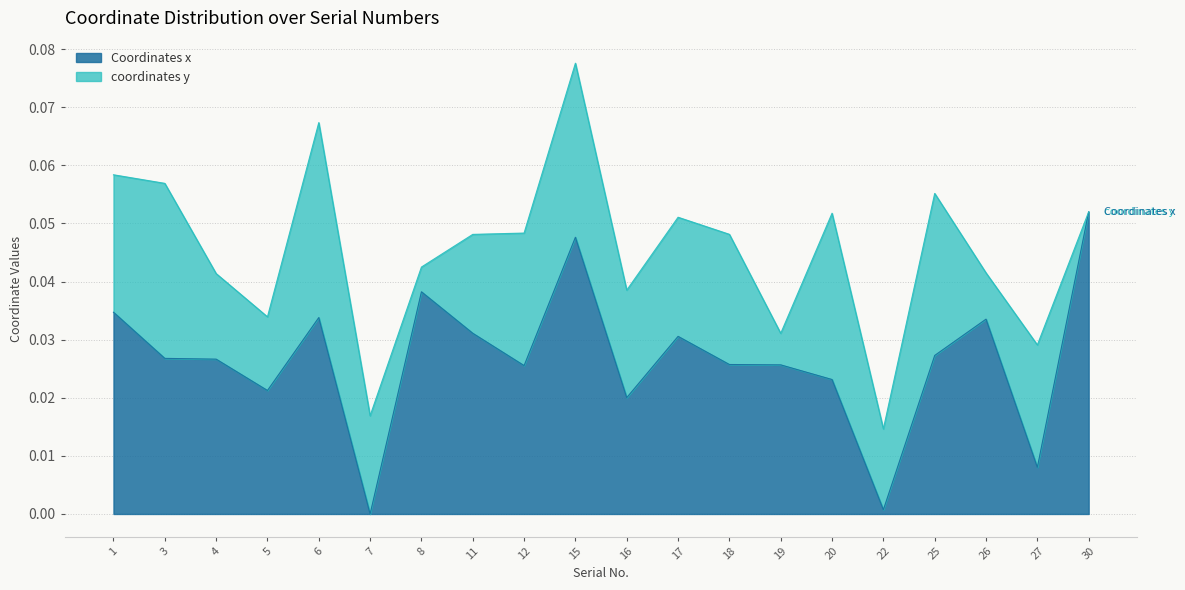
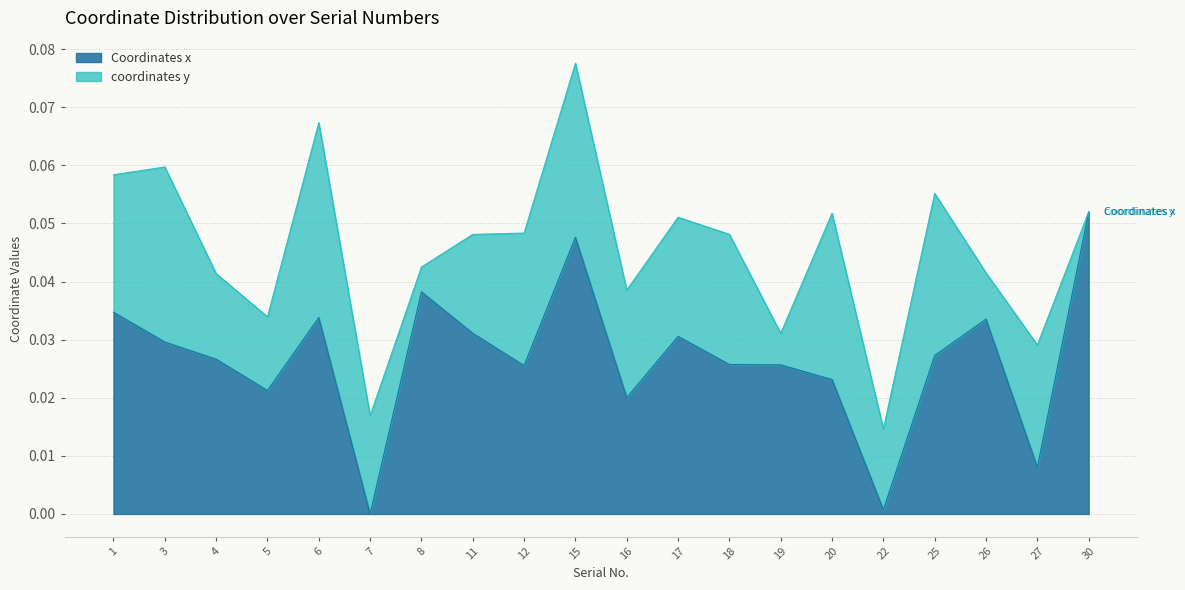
  {
    "Coordinates x": {
      "1": 0.035,
-     "3": 0.027,
+     "3": 0.030,
      "4": 0.027,
      "5": 0.021,
      "6": 0.034,
      "7": 0.000,
      "8": 0.038,
      "11": 0.031,
      "12": 0.026,
      "15": 0.048,
      "16": 0.020,
      "17": 0.031,
      "18": 0.026,
      "19": 0.026,
      "20": 0.023,
      "22": 0.001,
      "25": 0.027,
      "26": 0.034,
      "27": 0.008
    },
    "coordinates y": {
      "1": 0.024,
      "3": 0.030,
      "4": 0.015,
      "5": 0.013,
      "6": 0.034,
      "7": 0.017,
      "8": 0.004,
      "11": 0.017,
      "12": 0.023,
      "15": 0.030,
      "16": 0.019,
      "17": 0.021,
      "18": 0.022,
      "19": 0.005,
      "20": 0.029,
      "22": 0.014,
      "25": 0.028,
      "26": 0.008,
      "27": 0.021
    }
  }
